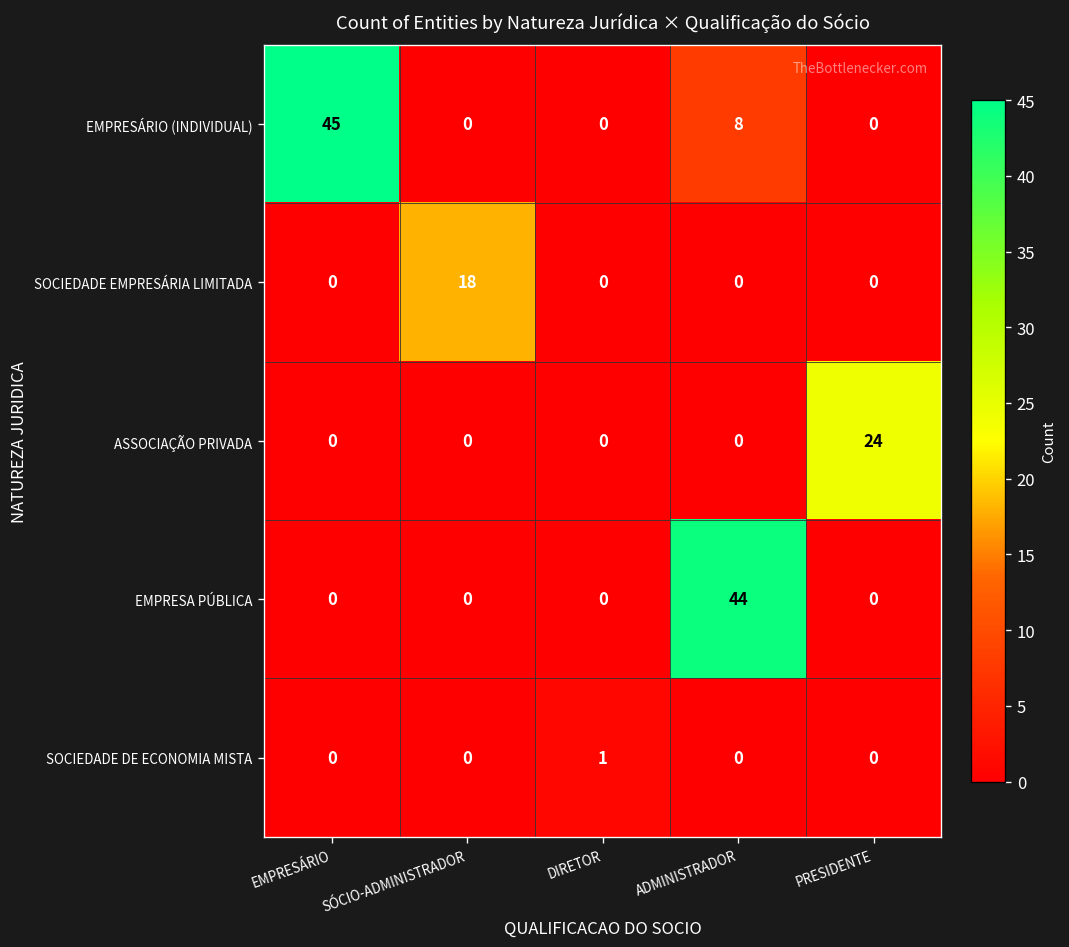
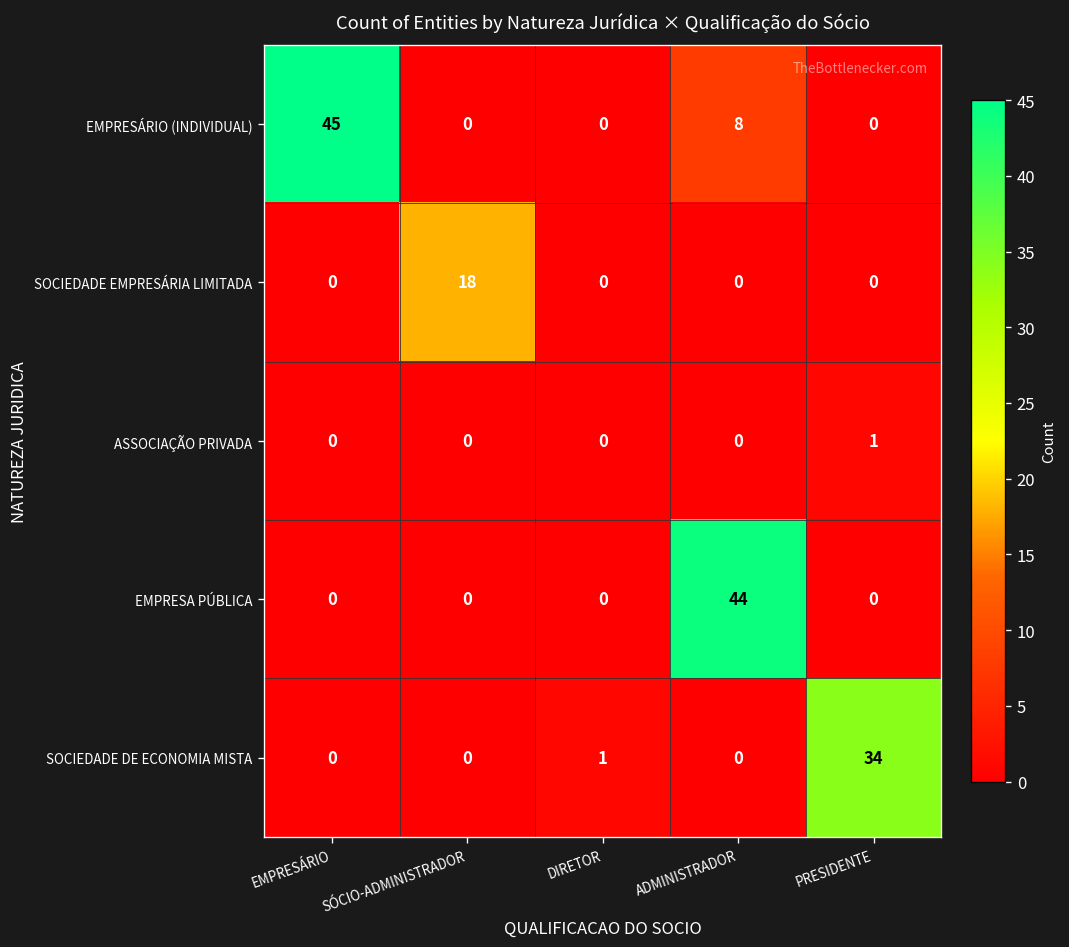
  {
    "EMPRESÁRIO (INDIVIDUAL)": {
      "EMPRESÁRIO": 45,
      "SÓCIO-ADMINISTRADOR": 0,
      "DIRETOR": 0,
      "ADMINISTRADOR": 8
    },
    "SOCIEDADE EMPRESÁRIA LIMITADA": {
      "EMPRESÁRIO": 0,
      "SÓCIO-ADMINISTRADOR": 18,
      "DIRETOR": 0,
      "ADMINISTRADOR": 0,
      "PRESIDENTE": 0
    },
    "ASSOCIAÇÃO PRIVADA": {
      "EMPRESÁRIO": 0,
      "SÓCIO-ADMINISTRADOR": 0,
      "DIRETOR": 0,
      "ADMINISTRADOR": 0,
-     "PRESIDENTE": 24
+     "PRESIDENTE": 1
    },
    "EMPRESA PÚBLICA": {
      "EMPRESÁRIO": 0,
      "SÓCIO-ADMINISTRADOR": 0,
      "DIRETOR": 0,
      "ADMINISTRADOR": 44,
      "PRESIDENTE": 0
    },
    "SOCIEDADE DE ECONOMIA MISTA": {
      "EMPRESÁRIO": 0,
      "SÓCIO-ADMINISTRADOR": 0,
      "DIRETOR": 1,
      "ADMINISTRADOR": 0,
-     "PRESIDENTE": 0
+     "PRESIDENTE": 34
    }
  }
